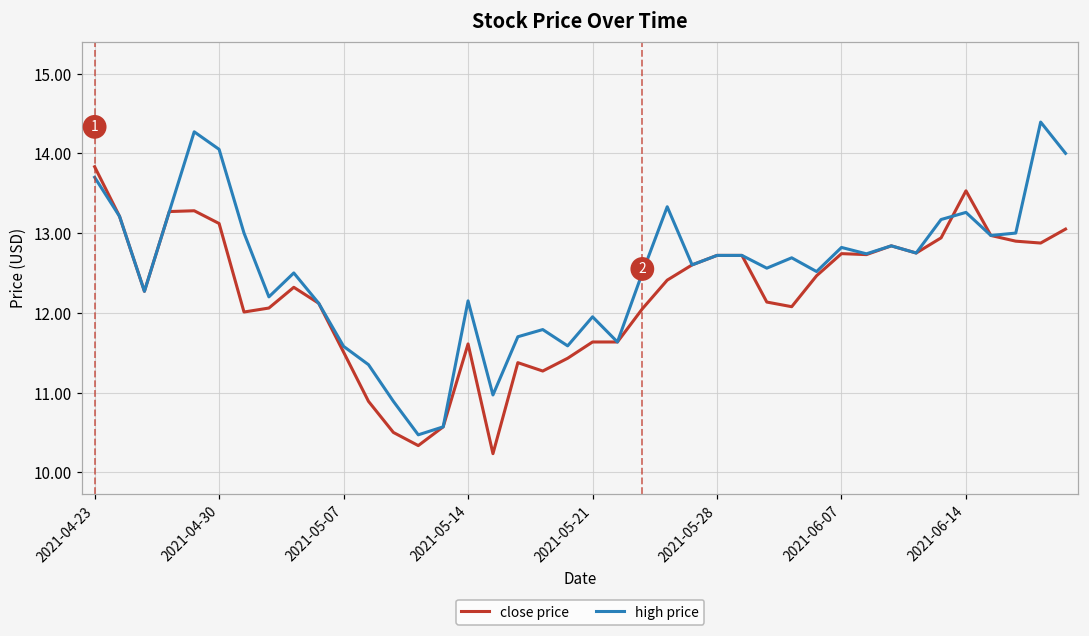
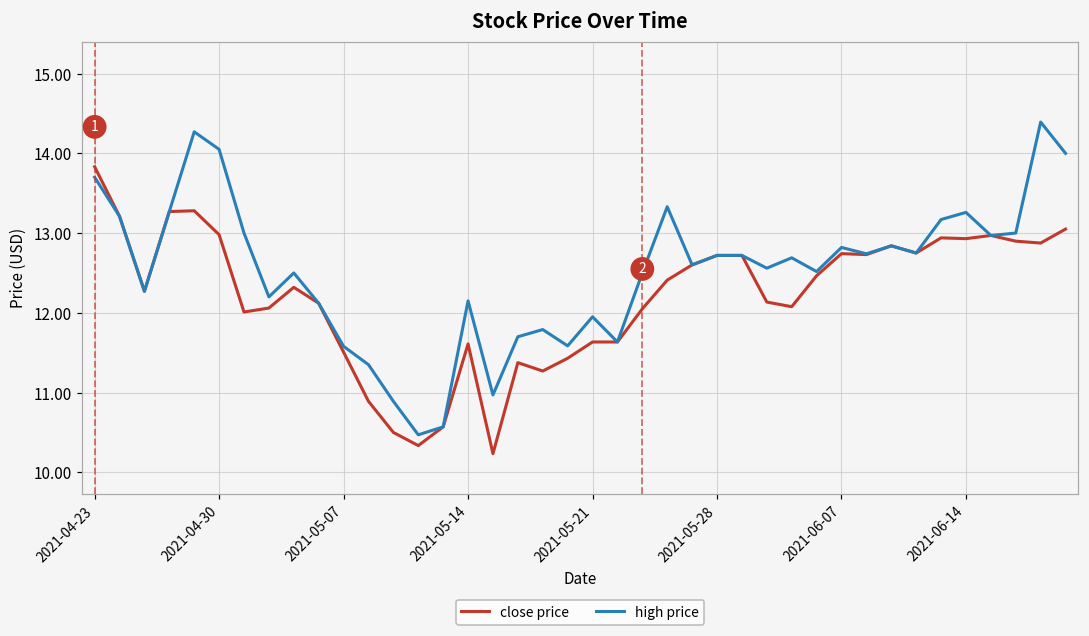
  {
    "close price": {
      "2021-04-23": 13.8,
-     "2021-04-30": 13.1,
+     "2021-04-30": 13.0,
      "2021-05-07": 11.5,
      "2021-05-14": 11.6,
      "2021-05-21": 11.6,
      "2021-06-07": 12.7,
-     "2021-06-14": 13.5
+     "2021-06-14": 12.9
    },
    "high price": {
      "2021-04-23": 13.7,
      "2021-04-30": 14.1,
      "2021-05-07": 11.6,
      "2021-05-14": 12.2,
      "2021-05-21": 12.0,
      "2021-06-07": 12.8,
      "2021-06-14": 13.3
    }
  }
